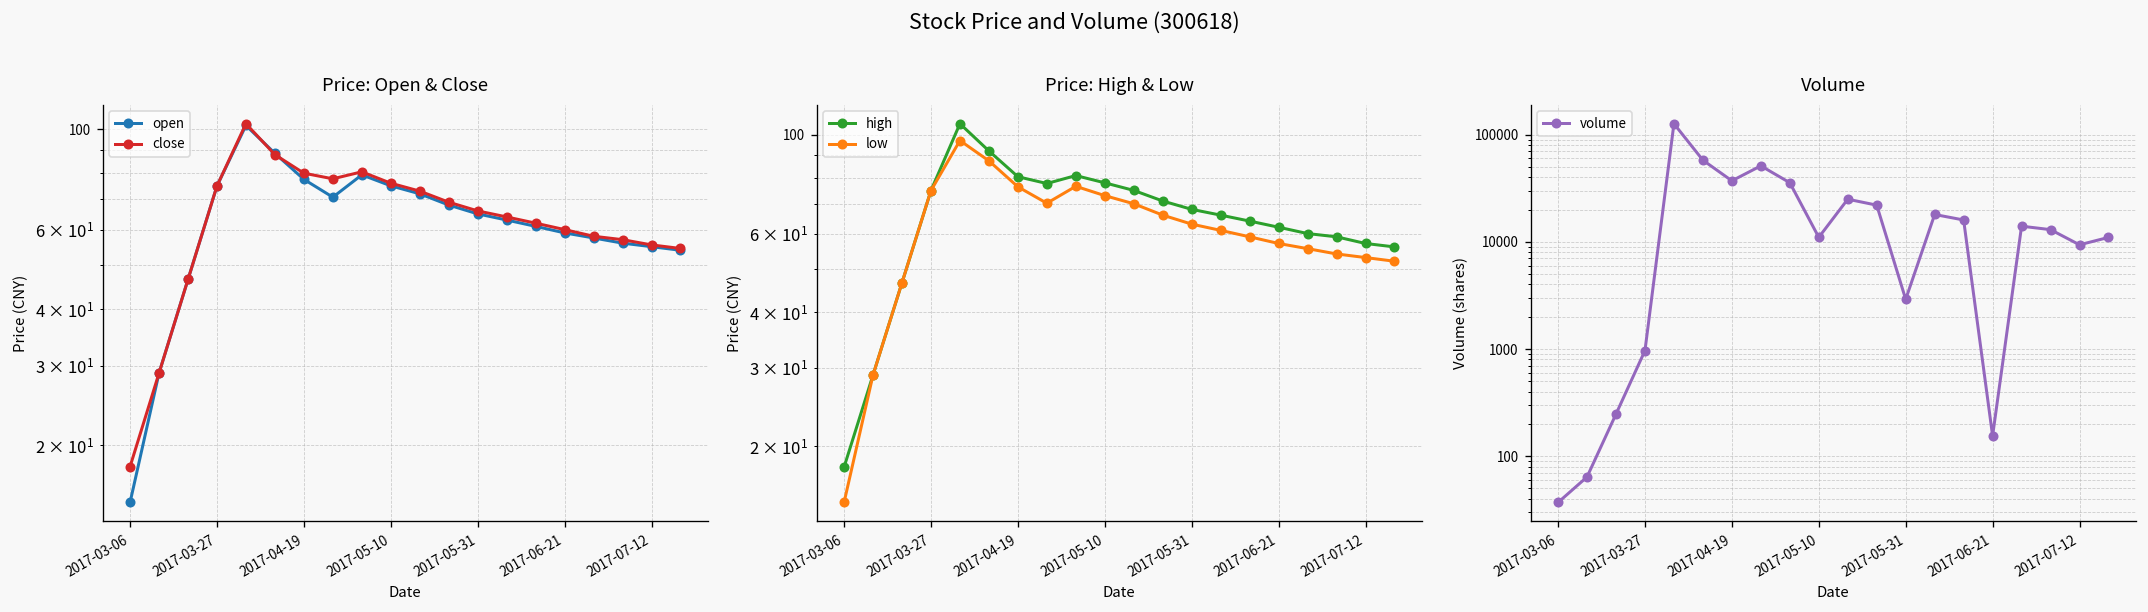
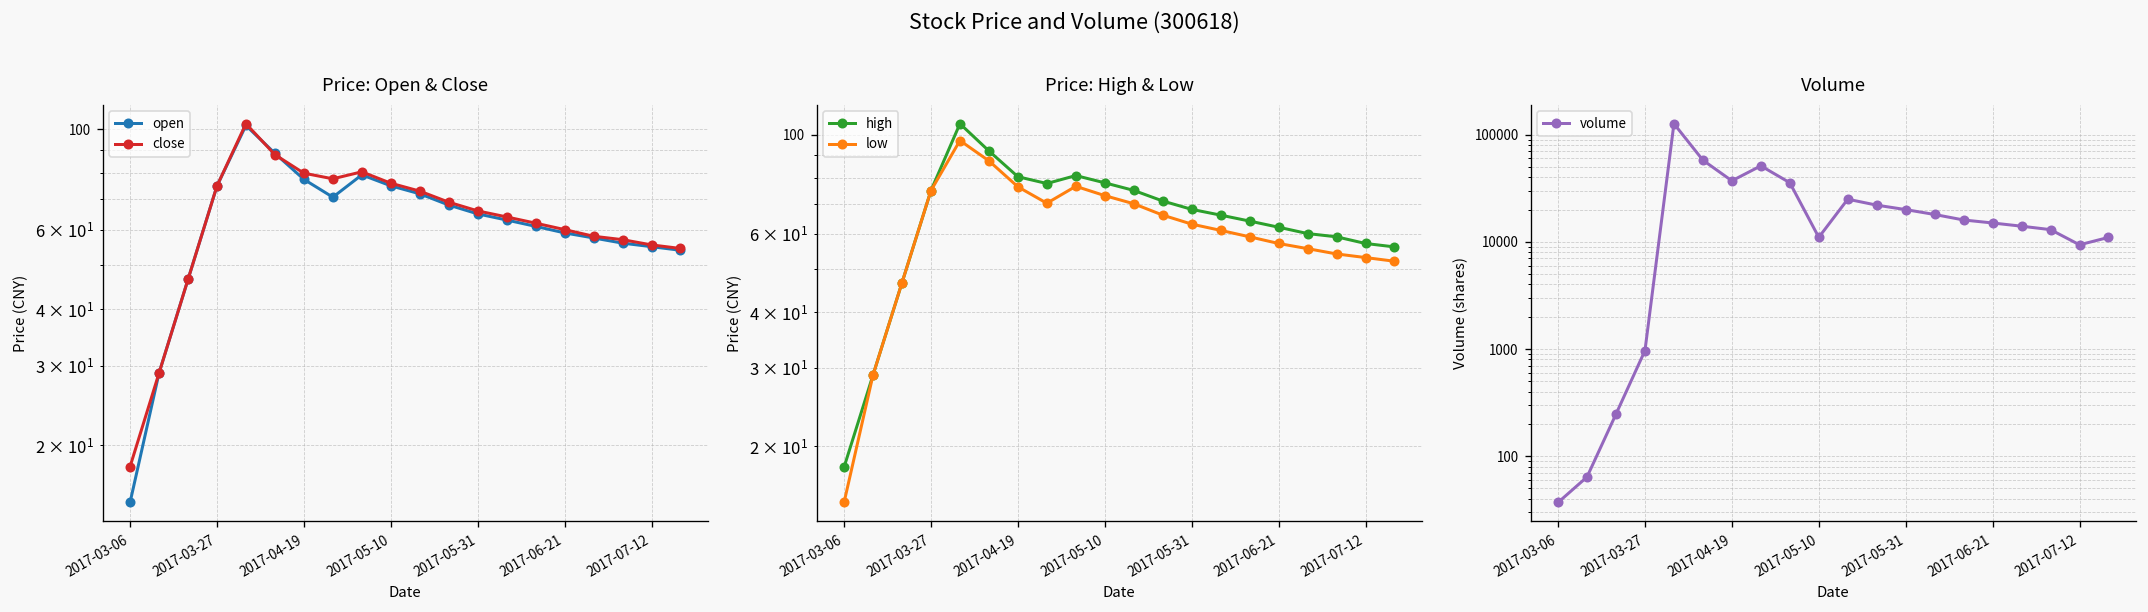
  {
    "Volume": {
      "2017-03-06": 37,
      "2017-03-27": 1000,
      "2017-04-19": 37000,
      "2017-05-10": 11000,
-     "2017-05-31": 2900,
-     "2017-06-21": 150,
+     "2017-05-31": 20000,
+     "2017-06-21": 15000,
      "2017-07-12": 9000
    }
  }
